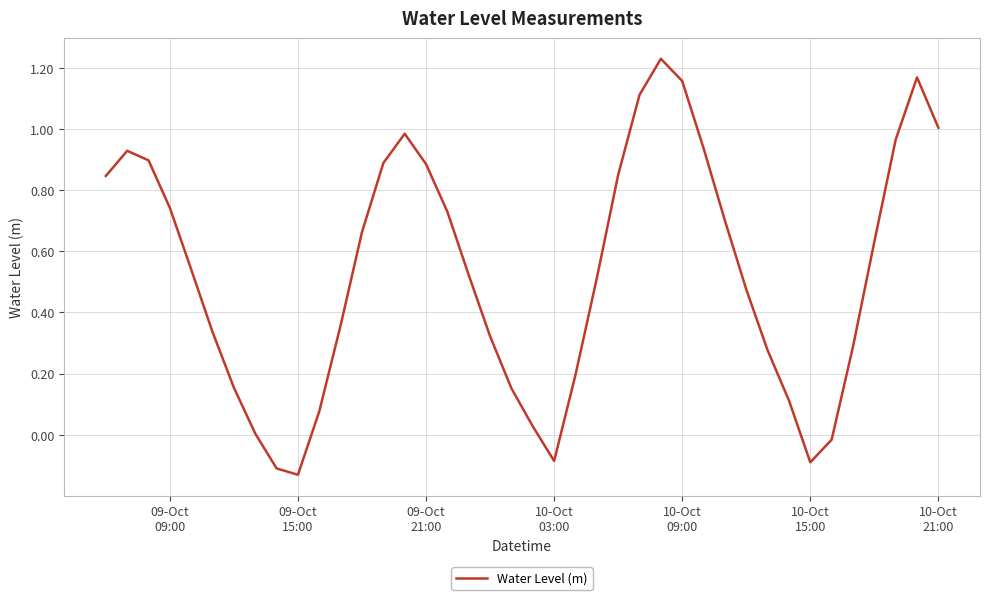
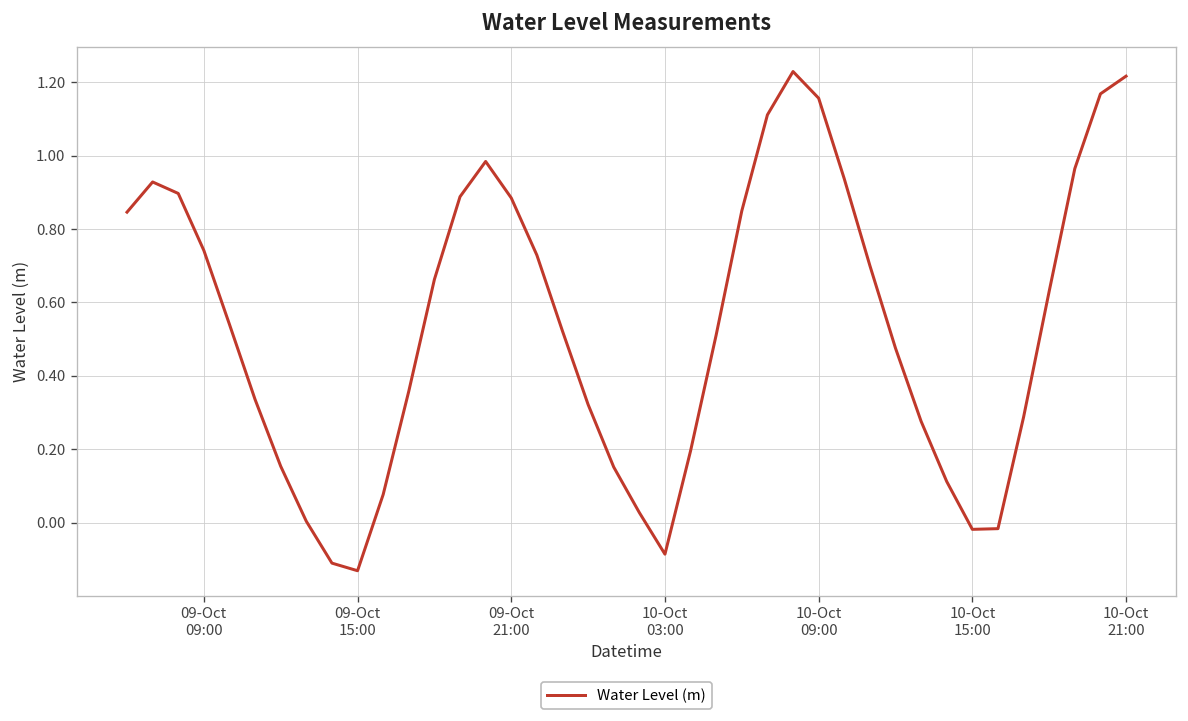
  {
    "09-Oct 09:00": 0.74,
    "09-Oct 15:00": -0.13,
    "09-Oct 21:00": 0.88,
    "10-Oct 03:00": -0.09,
    "10-Oct 09:00": 1.16,
-   "10-Oct 15:00": -0.09,
-   "10-Oct 21:00": 1.00
+   "10-Oct 15:00": -0.02,
+   "10-Oct 21:00": 1.22
  }
